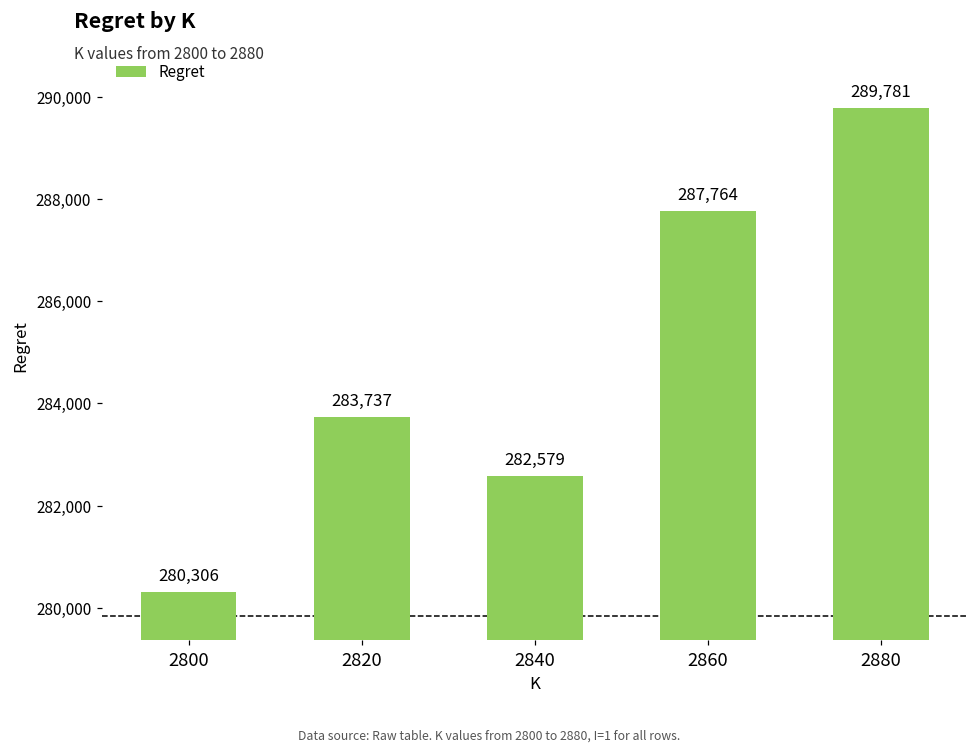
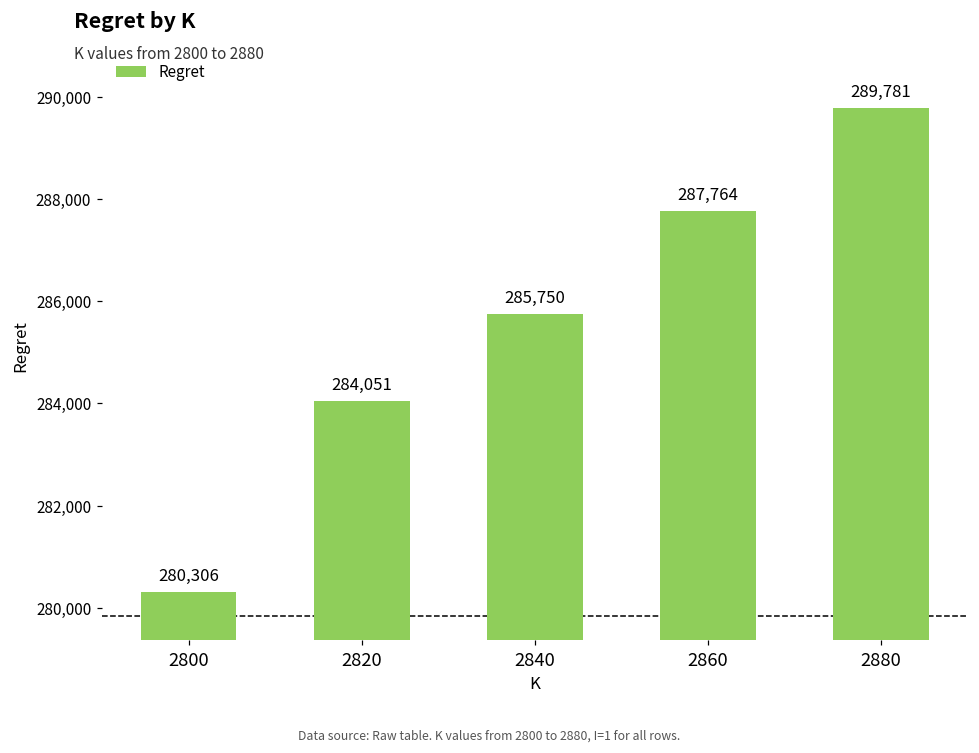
  {
    "2800": "280,306",
-   "2820": "283,737",
-   "2840": "282,579",
+   "2820": "284,051",
+   "2840": "285,750",
    "2860": "287,764",
    "2880": "289,781"
  }
